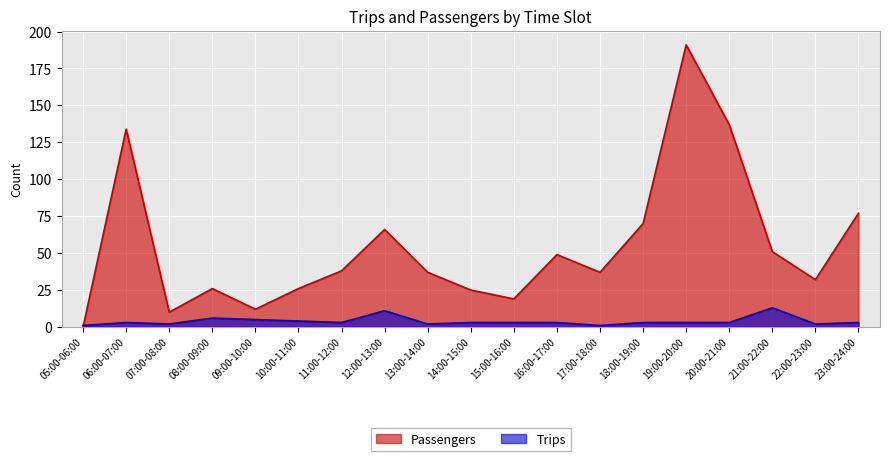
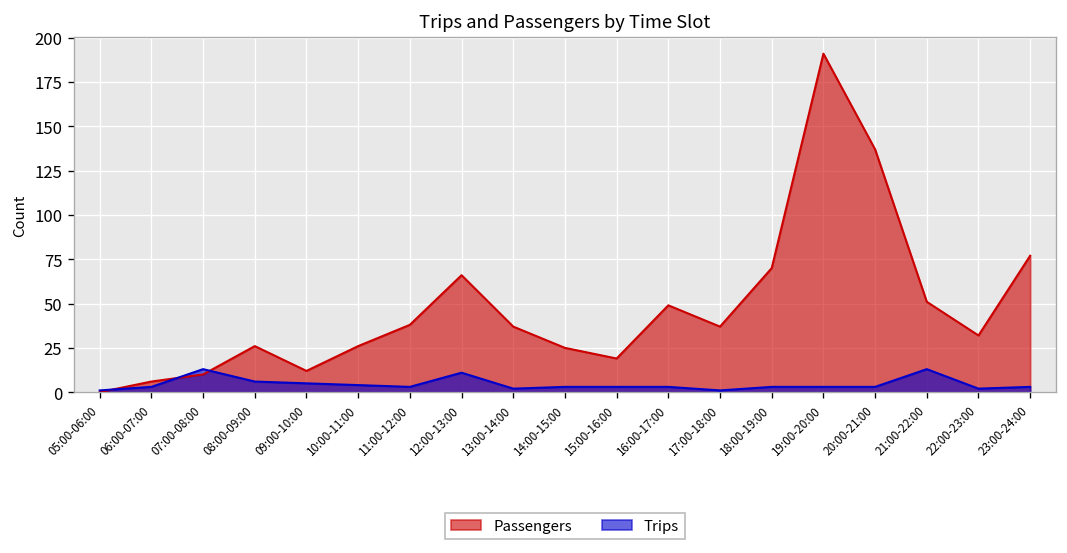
  {
    "Passengers": {
-     "06:00-07:00": 134,
+     "06:00-07:00": 6,
      "07:00-08:00": 10,
      "08:00-09:00": 26,
      "09:00-10:00": 12,
      "10:00-11:00": 26,
      "11:00-12:00": 38,
      "12:00-13:00": 66,
      "13:00-14:00": 37,
      "14:00-15:00": 25,
      "15:00-16:00": 19,
      "16:00-17:00": 49,
      "17:00-18:00": 37,
      "18:00-19:00": 70,
      "19:00-20:00": 191,
      "20:00-21:00": 137,
      "21:00-22:00": 51,
      "22:00-23:00": 32,
      "23:00-24:00": 77
    },
    "Trips": {
      "06:00-07:00": 3,
-     "07:00-08:00": 2,
+     "07:00-08:00": 13,
      "08:00-09:00": 6,
      "09:00-10:00": 5,
      "10:00-11:00": 4,
      "11:00-12:00": 3,
      "12:00-13:00": 11,
      "13:00-14:00": 2,
      "14:00-15:00": 3,
      "15:00-16:00": 3,
      "16:00-17:00": 3,
      "17:00-18:00": 1,
      "18:00-19:00": 3,
      "19:00-20:00": 3,
      "20:00-21:00": 3,
      "21:00-22:00": 13,
      "22:00-23:00": 2,
      "23:00-24:00": 3
    }
  }
